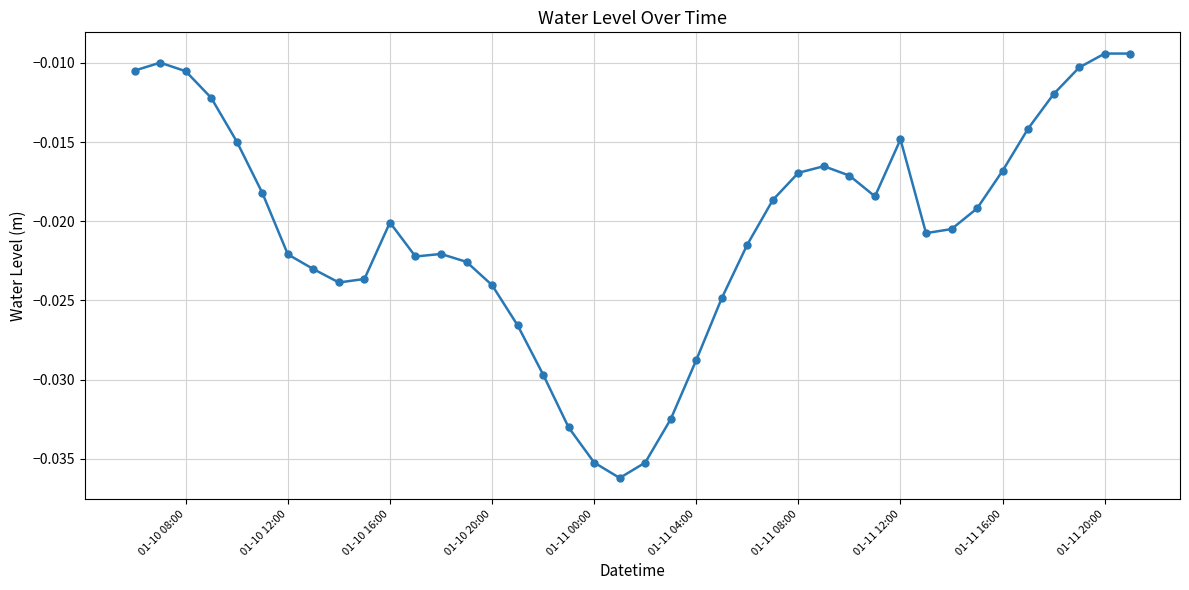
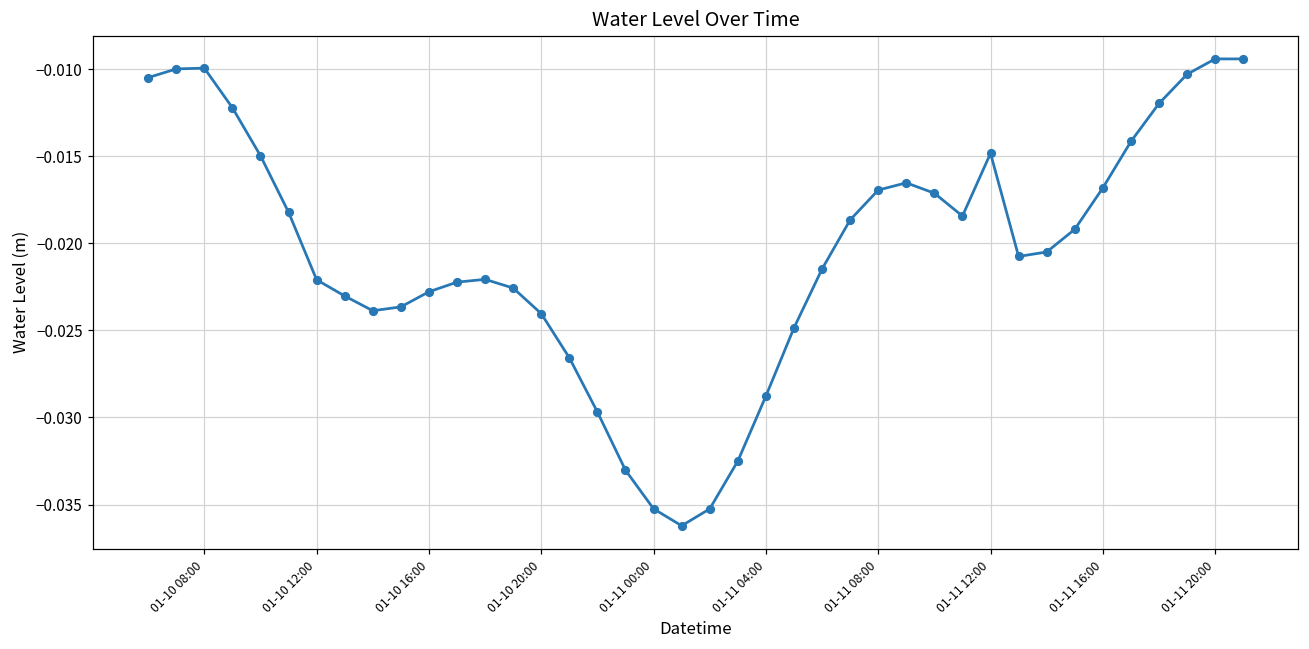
  {
-   "01-10 08:00": -0.0105,
+   "01-10 08:00": -0.0099,
    "01-10 12:00": -0.0221,
-   "01-10 16:00": -0.0201,
+   "01-10 16:00": -0.0228,
    "01-10 20:00": -0.0240,
    "01-11 00:00": -0.0352,
    "01-11 04:00": -0.0288,
    "01-11 08:00": -0.0169,
    "01-11 12:00": -0.0148,
    "01-11 16:00": -0.0168,
    "01-11 20:00": -0.0094
  }
